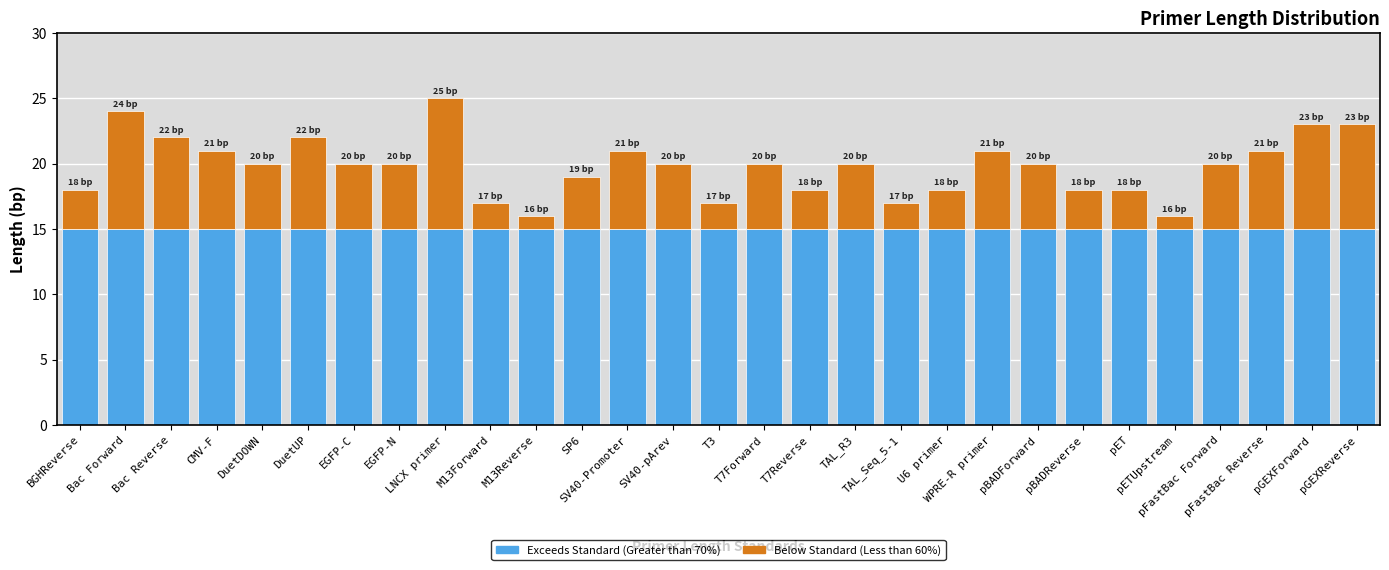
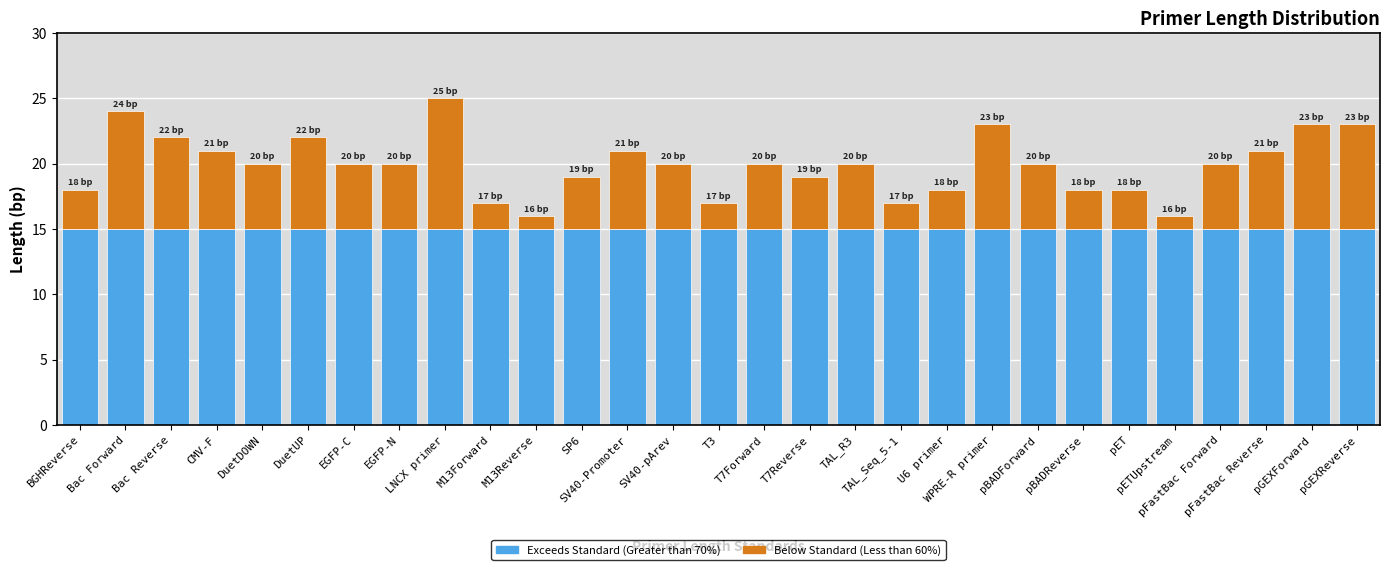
  {
    "Exceeds Standard (Greater than 70%)": {
      "BGHReverse": 15.0,
      "Bac Forward": 15.0,
      "Bac Reverse": 15.0,
      "CMV-F": 15.0,
      "DuetDOWN": 15.0,
      "DuetUP": 15.0,
      "EGFP-C": 15.0,
      "EGFP-N": 15.0,
      "LNCX primer": 15.0,
      "M13Forward": 15.0,
      "M13Reverse": 15.0,
      "SP6": 15.0,
      "SV40-Promoter": 15.0,
      "SV40-pArev": 15.0,
      "T3": 15.0,
      "T7Forward": 15.0,
      "T7Reverse": 15.0,
      "TAL_R3": 15.0,
      "TAL_Seq_5-1": 15.0,
      "U6 primer": 15.0,
      "WPRE-R primer": 15.0,
      "pBADForward": 15.0,
      "pBADReverse": 15.0,
      "pET": 15.0,
      "pETUpstream": 15.0,
      "pFastBac Forward": 15.0,
      "pFastBac Reverse": 15.0,
      "pGEXForward": 15.0,
      "pGEXReverse": 15.0
    },
    "Below Standard (Less than 60%)": {
-     "T7Reverse": 18,
-     "WPRE-R primer": 21
+     "T7Reverse": 19,
+     "WPRE-R primer": 23
    }
  }
